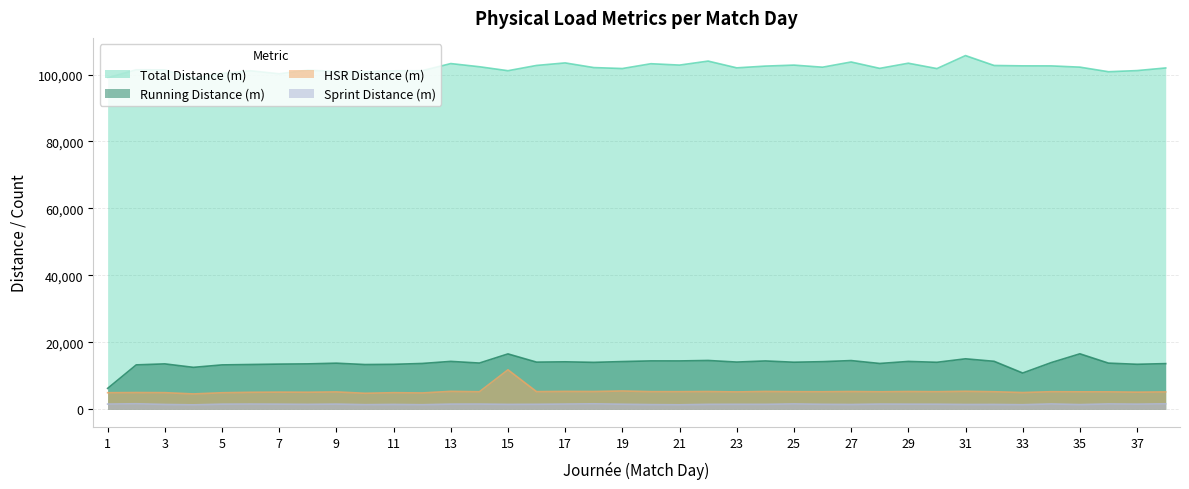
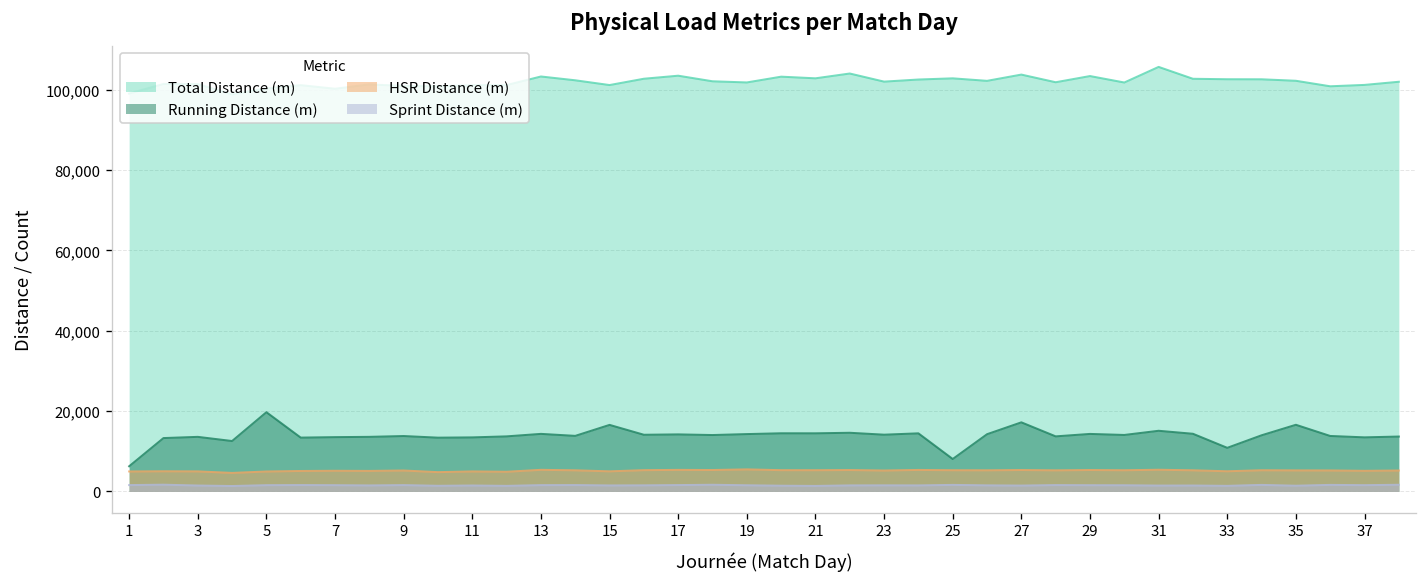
  {
    "Running Distance (m)": {
      "1": "6,000",
      "3": "14,000",
-     "5": "13,000",
+     "5": "20,000",
      "7": "14,000",
      "9": "14,000",
      "11": "13,000",
      "13": "14,000",
      "15": "17,000",
      "17": "14,000",
      "19": "14,000",
      "21": "14,000",
      "23": "14,000",
-     "25": "14,000",
-     "27": "15,000",
+     "25": "8,000",
+     "27": "17,000",
      "29": "14,000",
      "31": "15,000",
      "33": "11,000",
      "35": "17,000",
      "37": "13,000"
    },
    "HSR Distance (m)": {
      "1": "5,000",
      "3": "5,000",
      "5": "5,000",
      "7": "5,000",
      "9": "5,000",
      "11": "5,000",
      "13": "5,000",
-     "15": "12,000",
+     "15": "5,000",
      "17": "5,000",
      "19": "5,000",
      "21": "5,000",
      "23": "5,000",
      "25": "5,000",
      "27": "5,000",
      "29": "5,000",
      "31": "5,000",
      "33": "5,000",
      "35": "5,000",
      "37": "5,000"
    }
  }
